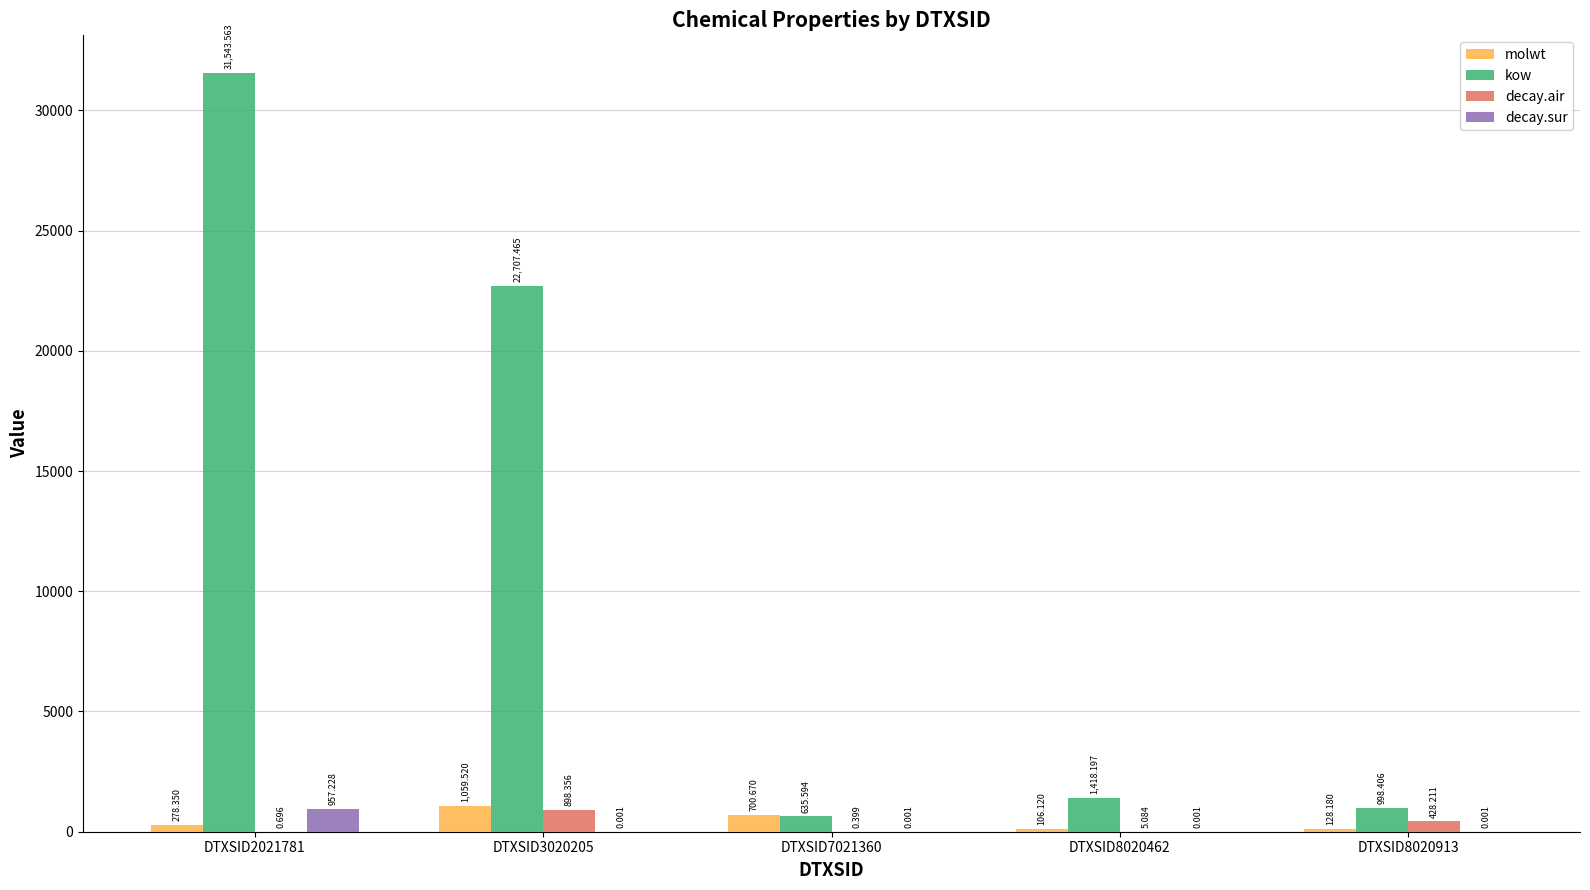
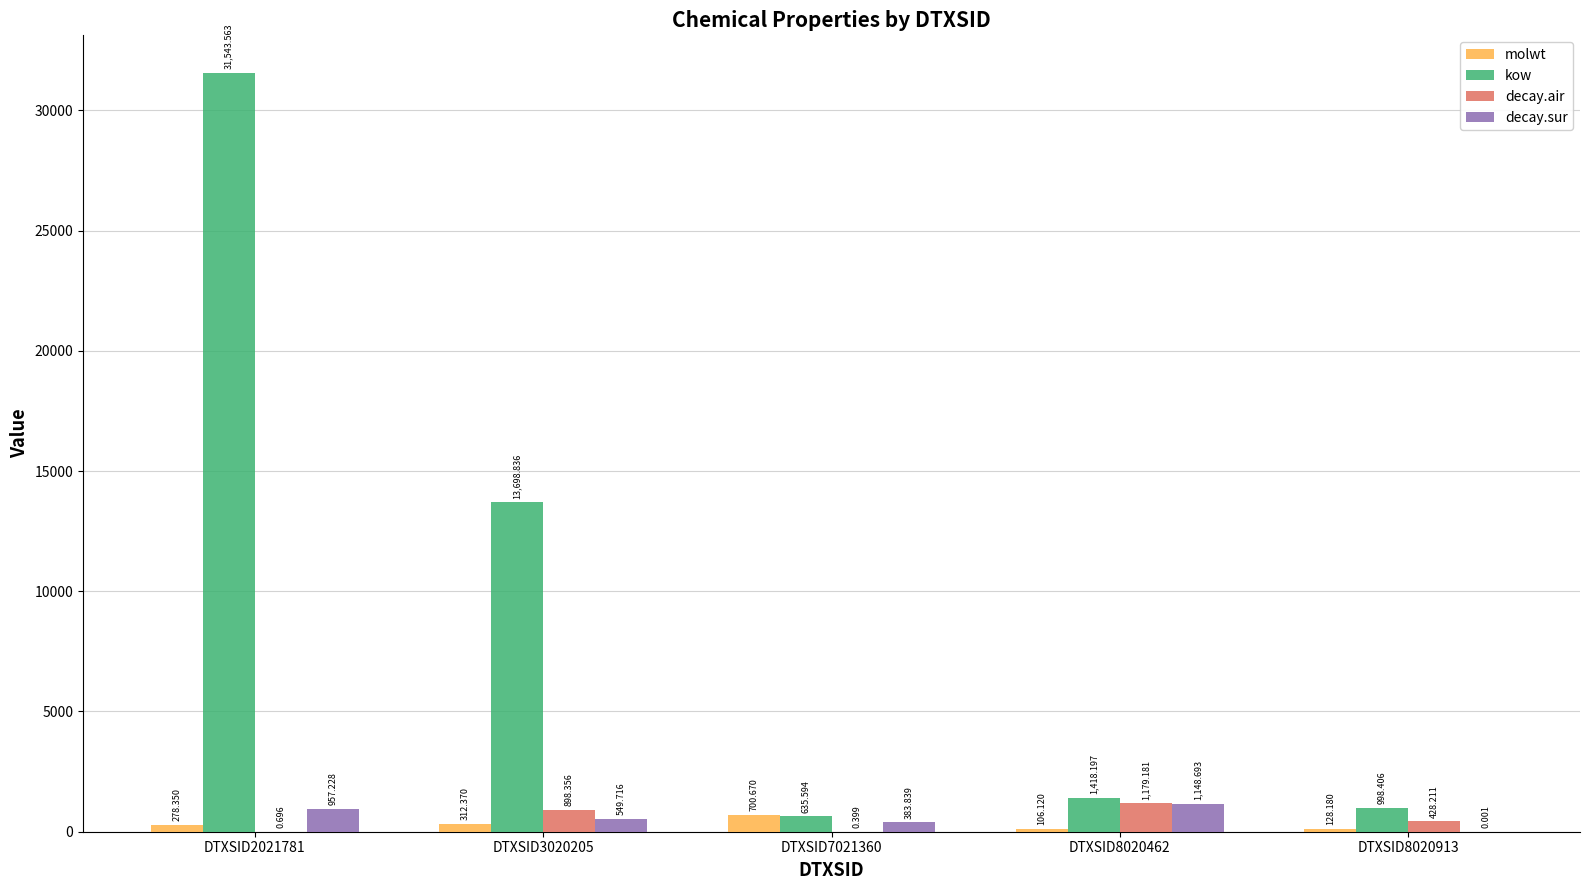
  {
    "molwt": {
      "DTXSID2021781": "278.350",
-     "DTXSID3020205": "1,059.520",
+     "DTXSID3020205": "312.370",
      "DTXSID7021360": "700.670",
      "DTXSID8020462": "106.120",
      "DTXSID8020913": "128.180"
    },
    "kow": {
      "DTXSID2021781": "31,543.563",
-     "DTXSID3020205": "22,707.465",
+     "DTXSID3020205": "13,698.836",
      "DTXSID7021360": "635.594",
      "DTXSID8020462": "1,418.197",
      "DTXSID8020913": "998.406"
    },
    "decay.air": {
      "DTXSID2021781": "0.696",
      "DTXSID3020205": "898.356",
      "DTXSID7021360": "0.399",
-     "DTXSID8020462": "5.084",
+     "DTXSID8020462": "1,179.181",
      "DTXSID8020913": "428.211"
    },
    "decay.sur": {
      "DTXSID2021781": "957.228",
-     "DTXSID3020205": "0.001",
-     "DTXSID7021360": "0.001",
-     "DTXSID8020462": "0.001",
+     "DTXSID3020205": "549.716",
+     "DTXSID7021360": "383.839",
+     "DTXSID8020462": "1,148.693",
      "DTXSID8020913": "0.001"
    }
  }
